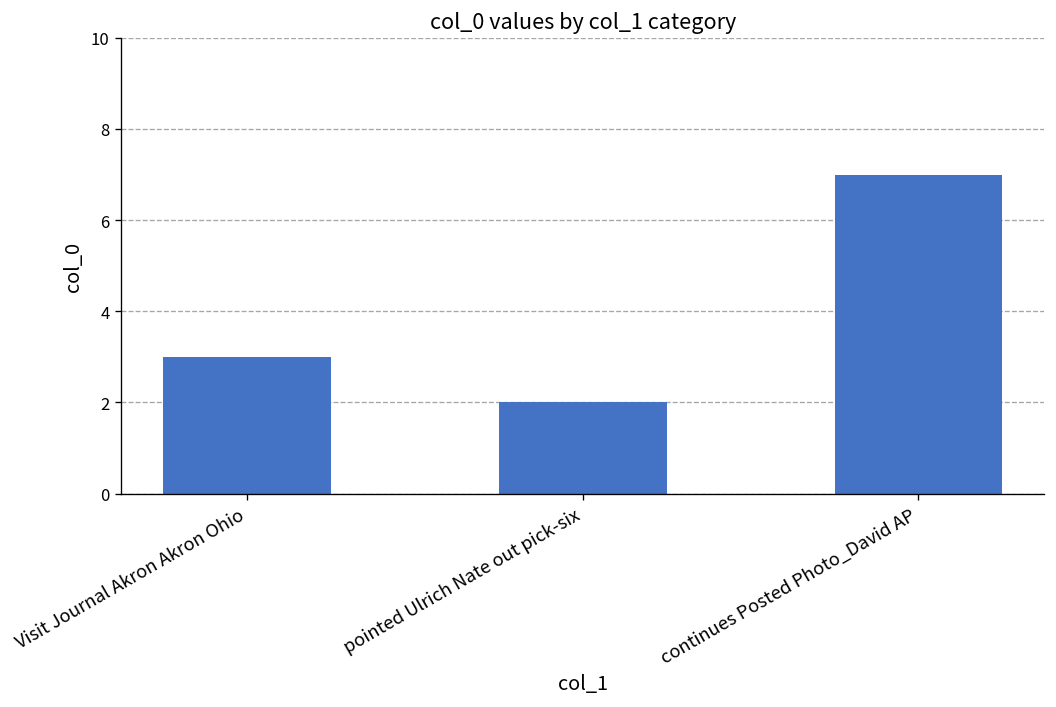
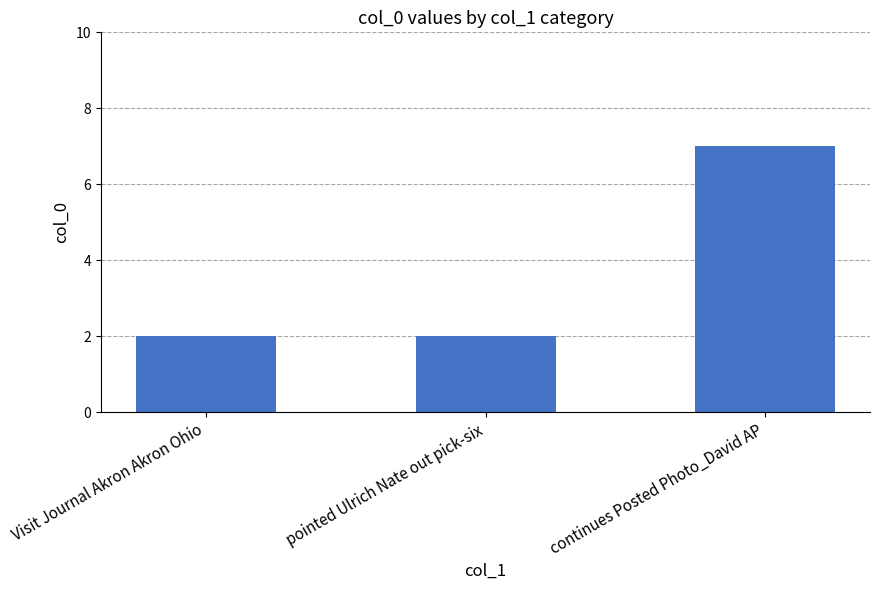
  {
-   "Visit Journal Akron Akron Ohio": 3,
+   "Visit Journal Akron Akron Ohio": 2,
    "pointed Ulrich Nate out pick-six": 2,
    "continues Posted Photo_David AP": 7
  }
